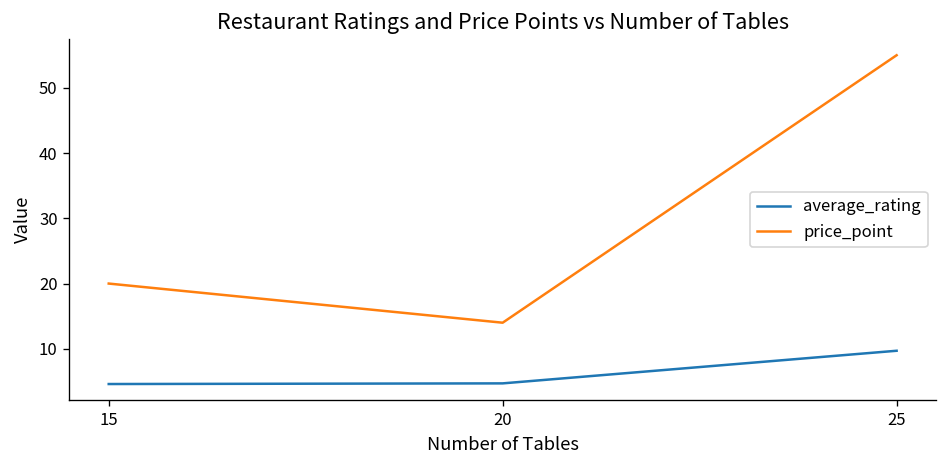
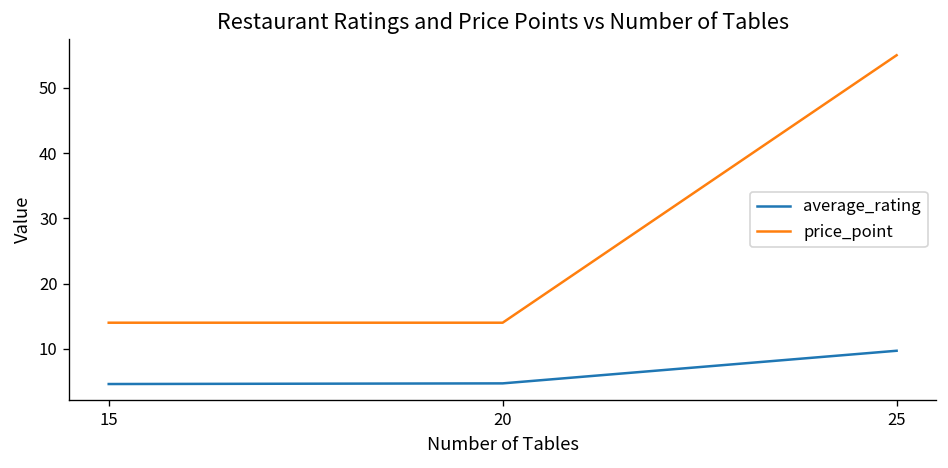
  {
    "average_rating": {
      "15": 5,
      "20": 5,
      "25": 10
    },
    "price_point": {
-     "15": 20,
+     "15": 14,
      "20": 14,
      "25": 55
    }
  }
